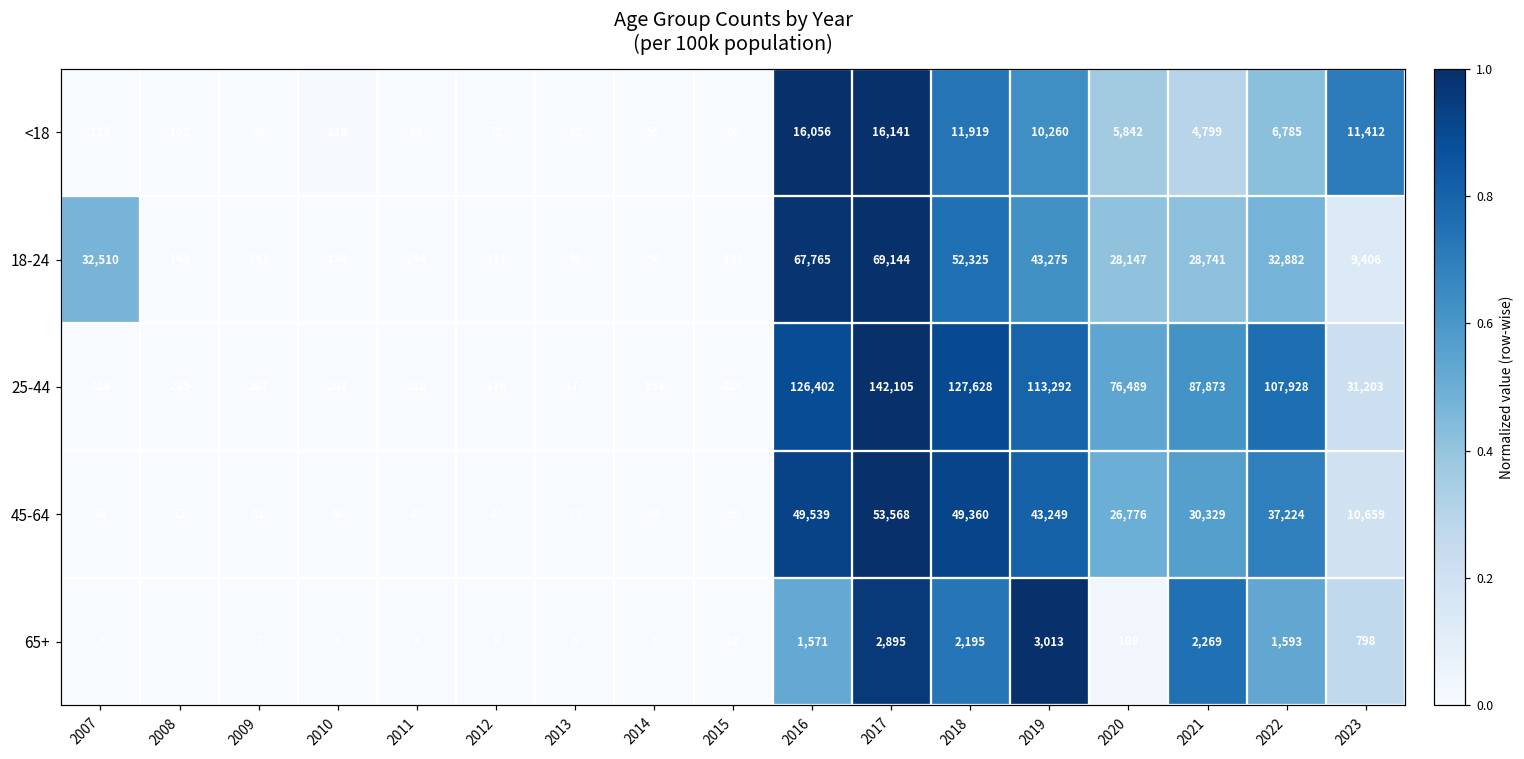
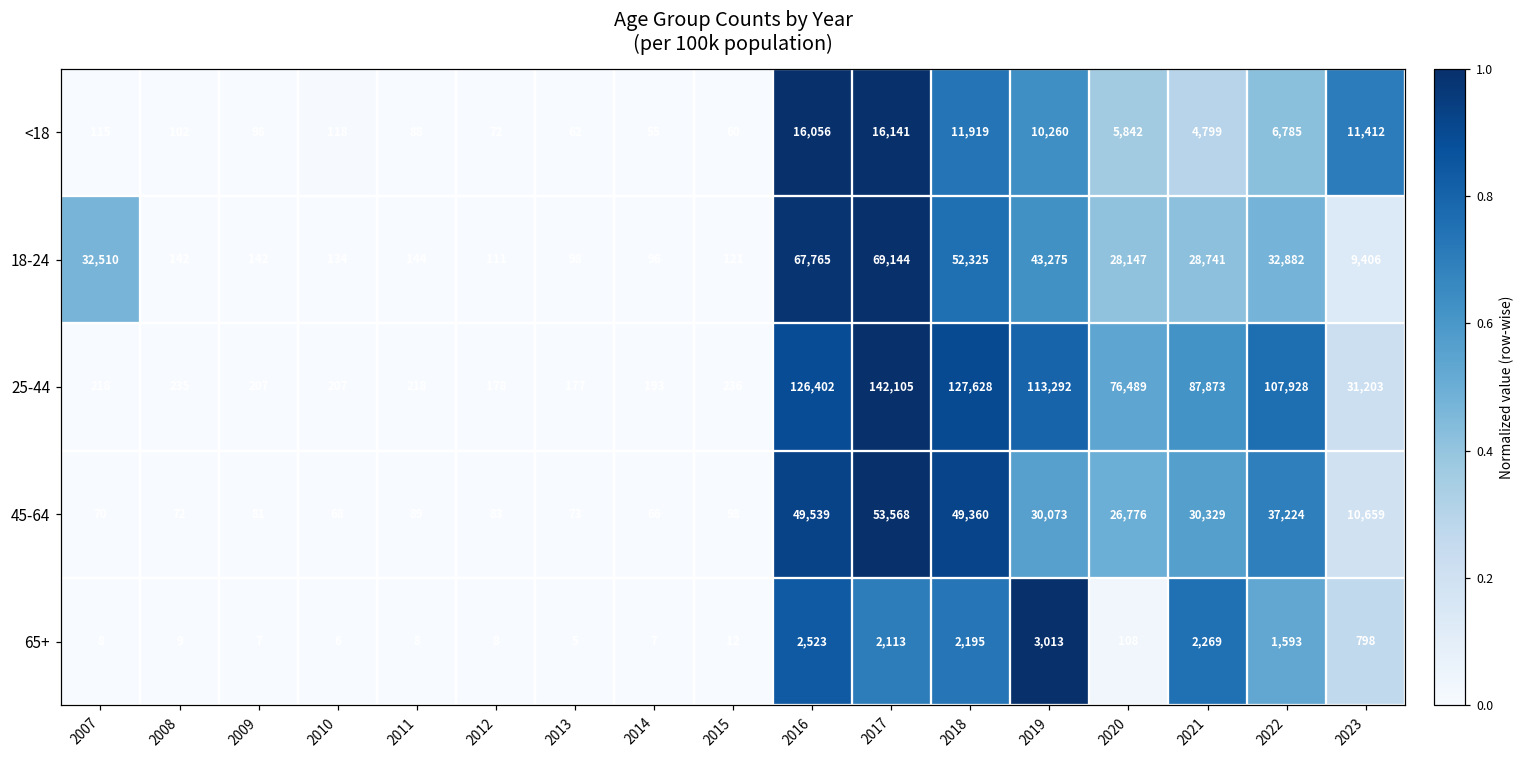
  {
    "<18": {
      "2016": "16,056",
      "2017": "16,141",
      "2018": "11,919",
      "2019": "10,260",
      "2020": "5,842",
      "2021": "4,799",
      "2022": "6,785",
      "2023": "11,412"
    },
    "18-24": {
      "2007": "32,510",
      "2016": "67,765",
      "2017": "69,144",
      "2018": "52,325",
      "2019": "43,275",
      "2020": "28,147",
      "2021": "28,741",
      "2022": "32,882"
    },
    "25-44": {
      "2016": "126,402",
      "2017": "142,105",
      "2018": "127,628",
      "2019": "113,292",
      "2020": "76,489",
      "2021": "87,873",
      "2022": "107,928",
      "2023": "31,203"
    },
    "45-64": {
      "2016": "49,539",
      "2017": "53,568",
      "2018": "49,360",
-     "2019": "43,249",
+     "2019": "30,073",
      "2020": "26,776",
      "2021": "30,329",
      "2022": "37,224"
    },
    "65+": {
-     "2016": "1,571",
-     "2017": "2,895",
+     "2016": "2,523",
+     "2017": "2,113",
      "2018": "2,195",
      "2019": "3,013",
      "2021": "2,269",
      "2022": "1,593",
      "2023": "798"
    }
  }
